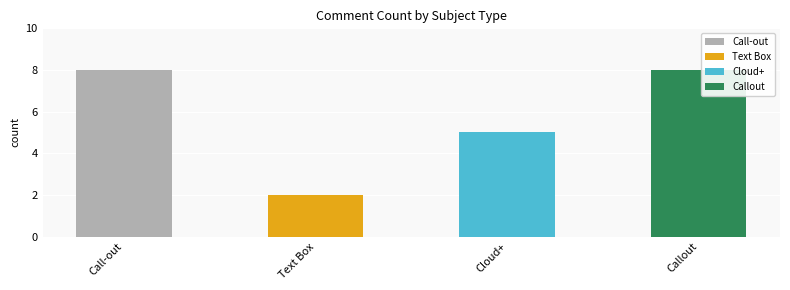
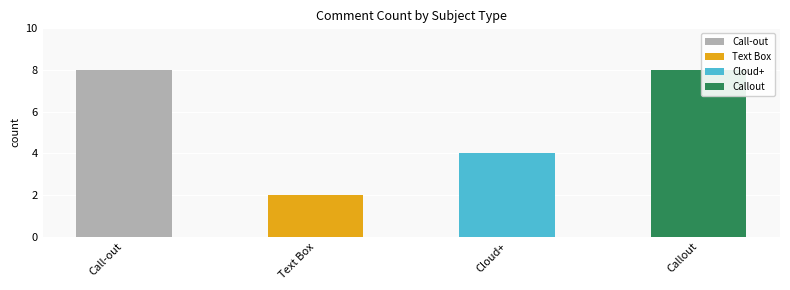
  {
    "Call-out": 8,
    "Text Box": 2,
-   "Cloud+": 5,
+   "Cloud+": 4,
    "Callout": 8
  }
